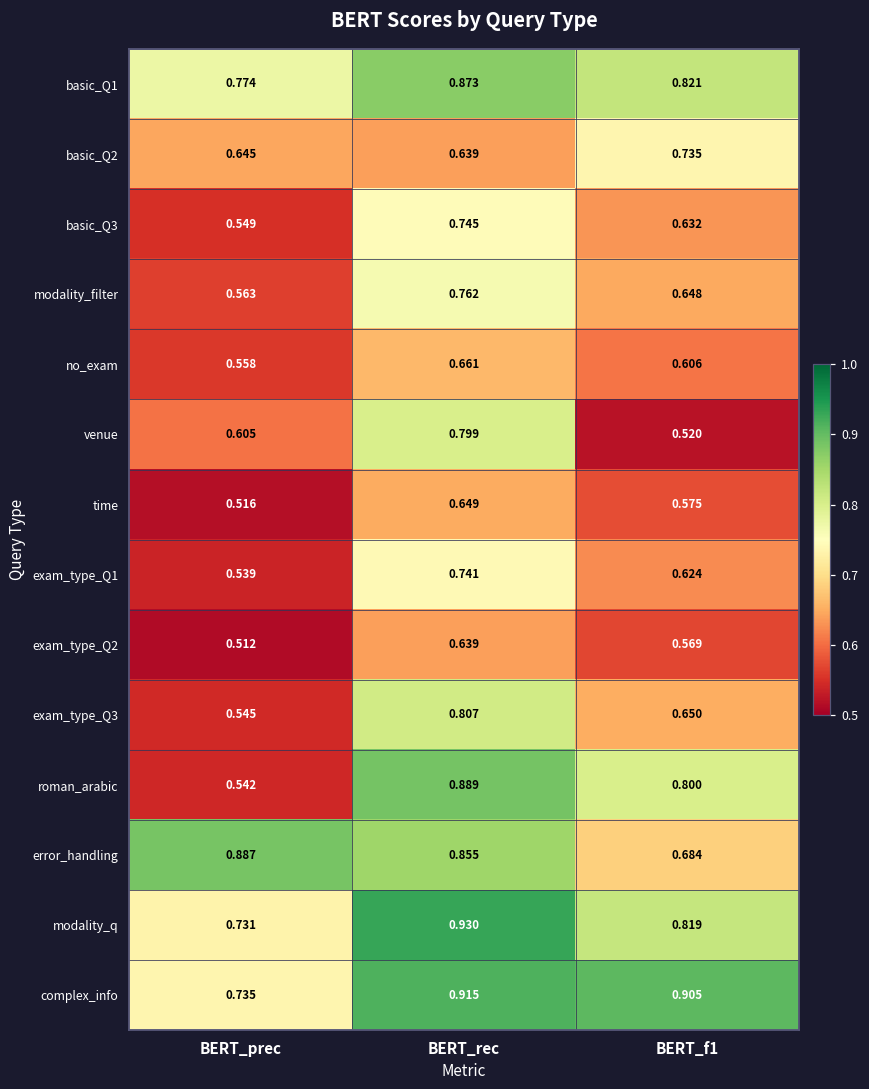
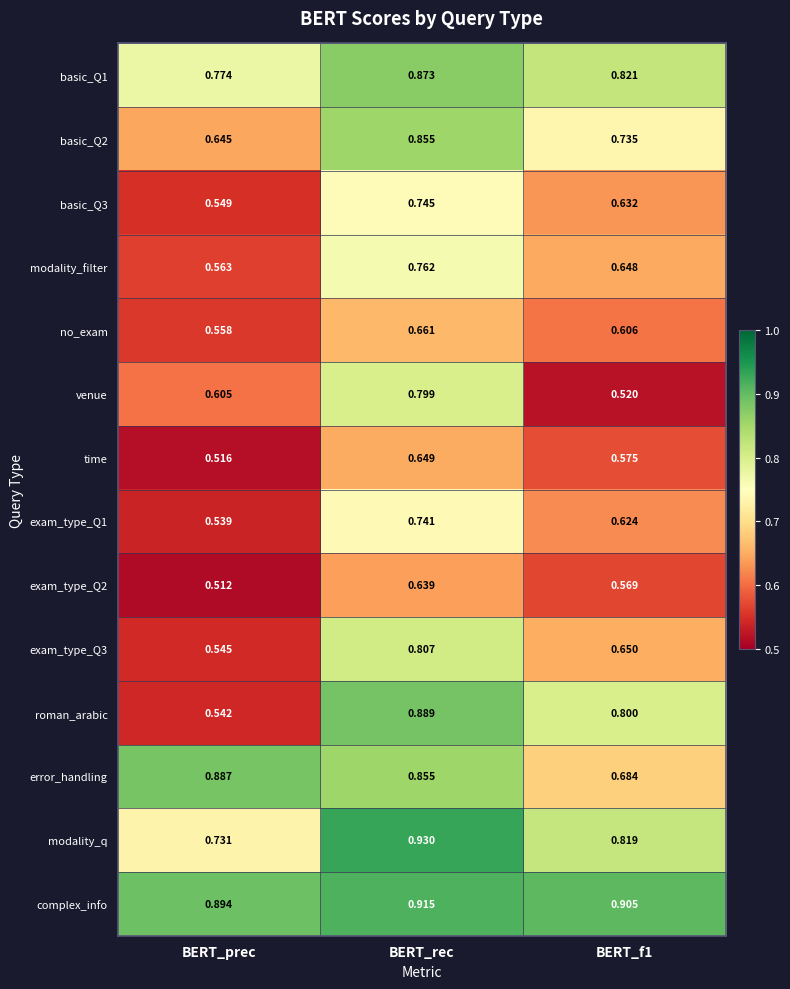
  {
    "basic_Q1": {
      "BERT_prec": 0.774,
      "BERT_rec": 0.873,
      "BERT_f1": 0.821
    },
    "basic_Q2": {
      "BERT_prec": 0.645,
-     "BERT_rec": 0.639,
+     "BERT_rec": 0.855,
      "BERT_f1": 0.735
    },
    "basic_Q3": {
      "BERT_prec": 0.549,
      "BERT_rec": 0.745,
      "BERT_f1": 0.632
    },
    "modality_filter": {
      "BERT_prec": 0.563,
      "BERT_rec": 0.762,
      "BERT_f1": 0.648
    },
    "no_exam": {
      "BERT_prec": 0.558,
      "BERT_rec": 0.661,
      "BERT_f1": 0.606
    },
    "venue": {
      "BERT_prec": 0.605,
      "BERT_rec": 0.799,
      "BERT_f1": 0.520
    },
    "time": {
      "BERT_prec": 0.516,
      "BERT_rec": 0.649,
      "BERT_f1": 0.575
    },
    "exam_type_Q1": {
      "BERT_prec": 0.539,
      "BERT_rec": 0.741,
      "BERT_f1": 0.624
    },
    "exam_type_Q2": {
      "BERT_prec": 0.512,
      "BERT_rec": 0.639,
      "BERT_f1": 0.569
    },
    "exam_type_Q3": {
      "BERT_prec": 0.545,
      "BERT_rec": 0.807,
      "BERT_f1": 0.650
    },
    "roman_arabic": {
      "BERT_prec": 0.542,
      "BERT_rec": 0.889,
      "BERT_f1": 0.800
    },
    "error_handling": {
      "BERT_prec": 0.887,
      "BERT_rec": 0.855,
      "BERT_f1": 0.684
    },
    "modality_q": {
      "BERT_prec": 0.731,
      "BERT_rec": 0.930,
      "BERT_f1": 0.819
    },
    "complex_info": {
-     "BERT_prec": 0.735,
+     "BERT_prec": 0.894,
      "BERT_rec": 0.915,
      "BERT_f1": 0.905
    }
  }
